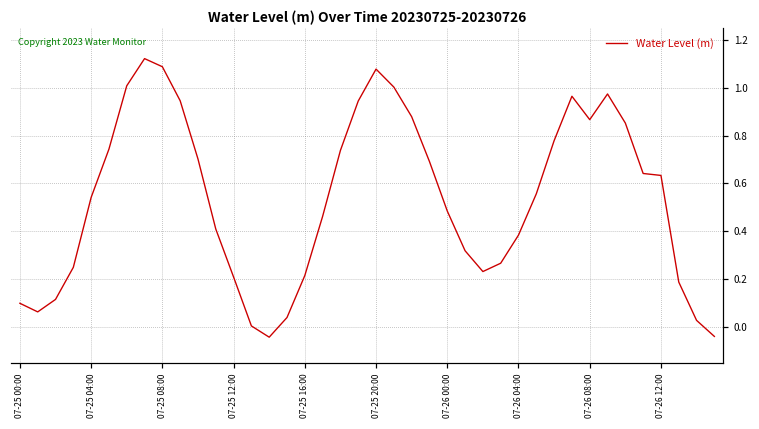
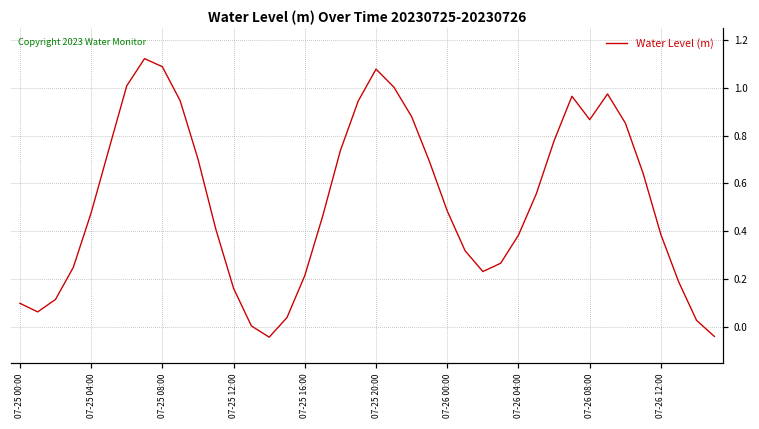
  {
    "07-25 00:00": 0.10,
-   "07-25 04:00": 0.54,
+   "07-25 04:00": 0.48,
    "07-25 08:00": 1.09,
-   "07-25 12:00": 0.21,
+   "07-25 12:00": 0.16,
    "07-25 16:00": 0.21,
    "07-25 20:00": 1.08,
    "07-26 00:00": 0.48,
    "07-26 04:00": 0.38,
    "07-26 08:00": 0.87,
-   "07-26 12:00": 0.63
+   "07-26 12:00": 0.39
  }
